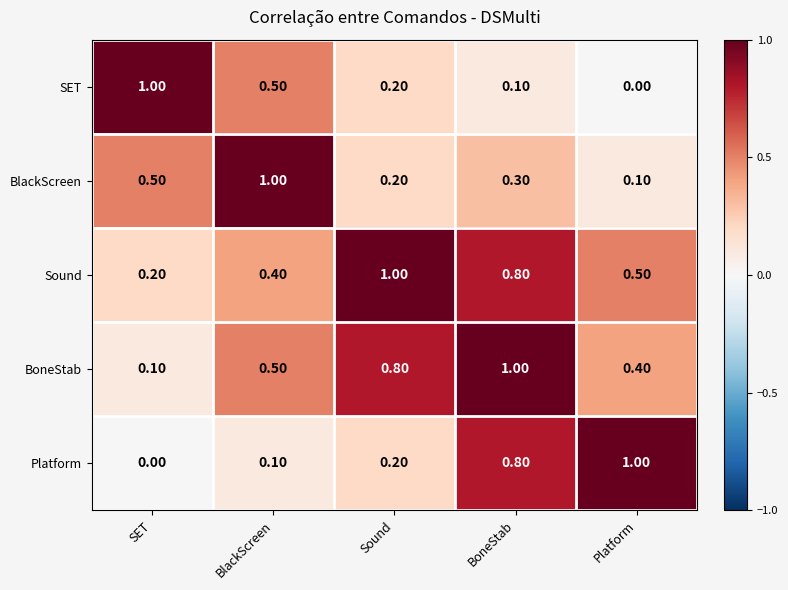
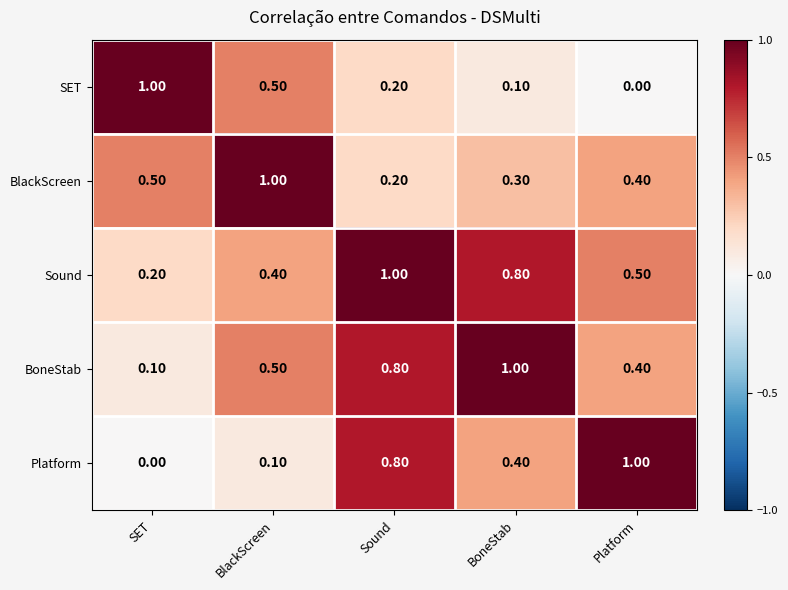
  {
    "SET": {
      "SET": 1.00,
      "BlackScreen": 0.50,
      "Sound": 0.20,
      "BoneStab": 0.10,
      "Platform": 0.00
    },
    "BlackScreen": {
      "SET": 0.50,
      "BlackScreen": 1.00,
      "Sound": 0.20,
      "BoneStab": 0.30,
-     "Platform": 0.10
+     "Platform": 0.40
    },
    "Sound": {
      "SET": 0.20,
      "BlackScreen": 0.40,
      "Sound": 1.00,
      "BoneStab": 0.80,
      "Platform": 0.50
    },
    "BoneStab": {
      "SET": 0.10,
      "BlackScreen": 0.50,
      "Sound": 0.80,
      "BoneStab": 1.00,
      "Platform": 0.40
    },
    "Platform": {
      "SET": 0.00,
      "BlackScreen": 0.10,
-     "Sound": 0.20,
-     "BoneStab": 0.80,
+     "Sound": 0.80,
+     "BoneStab": 0.40,
      "Platform": 1.00
    }
  }
